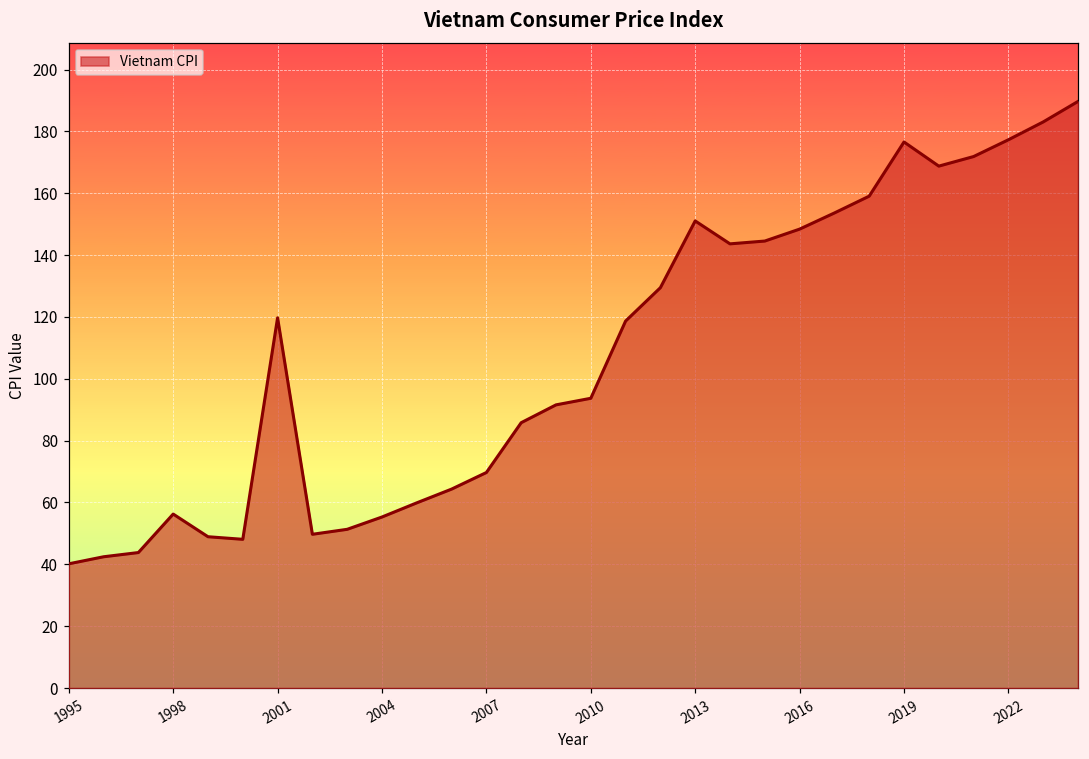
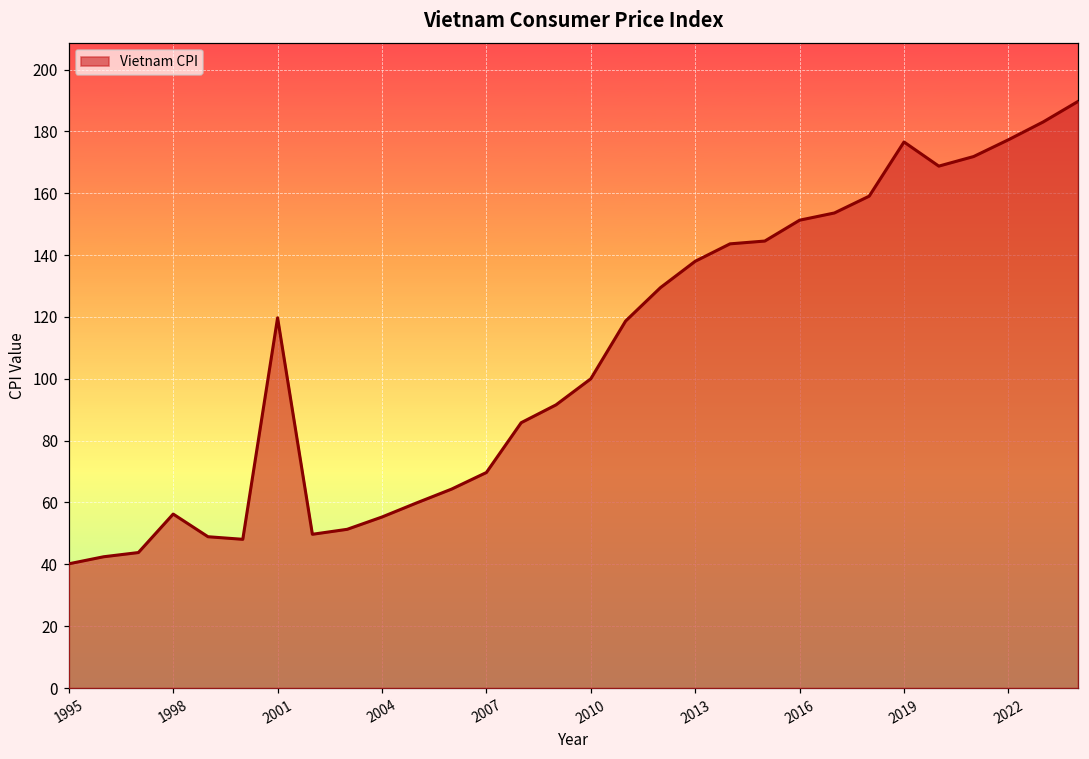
  {
    "1995": 40,
    "1998": 56,
    "2001": 120,
    "2004": 55,
    "2007": 70,
-   "2010": 94,
-   "2013": 151,
-   "2016": 148,
+   "2010": 100,
+   "2013": 138,
+   "2016": 151,
    "2019": 177,
    "2022": 177
  }
